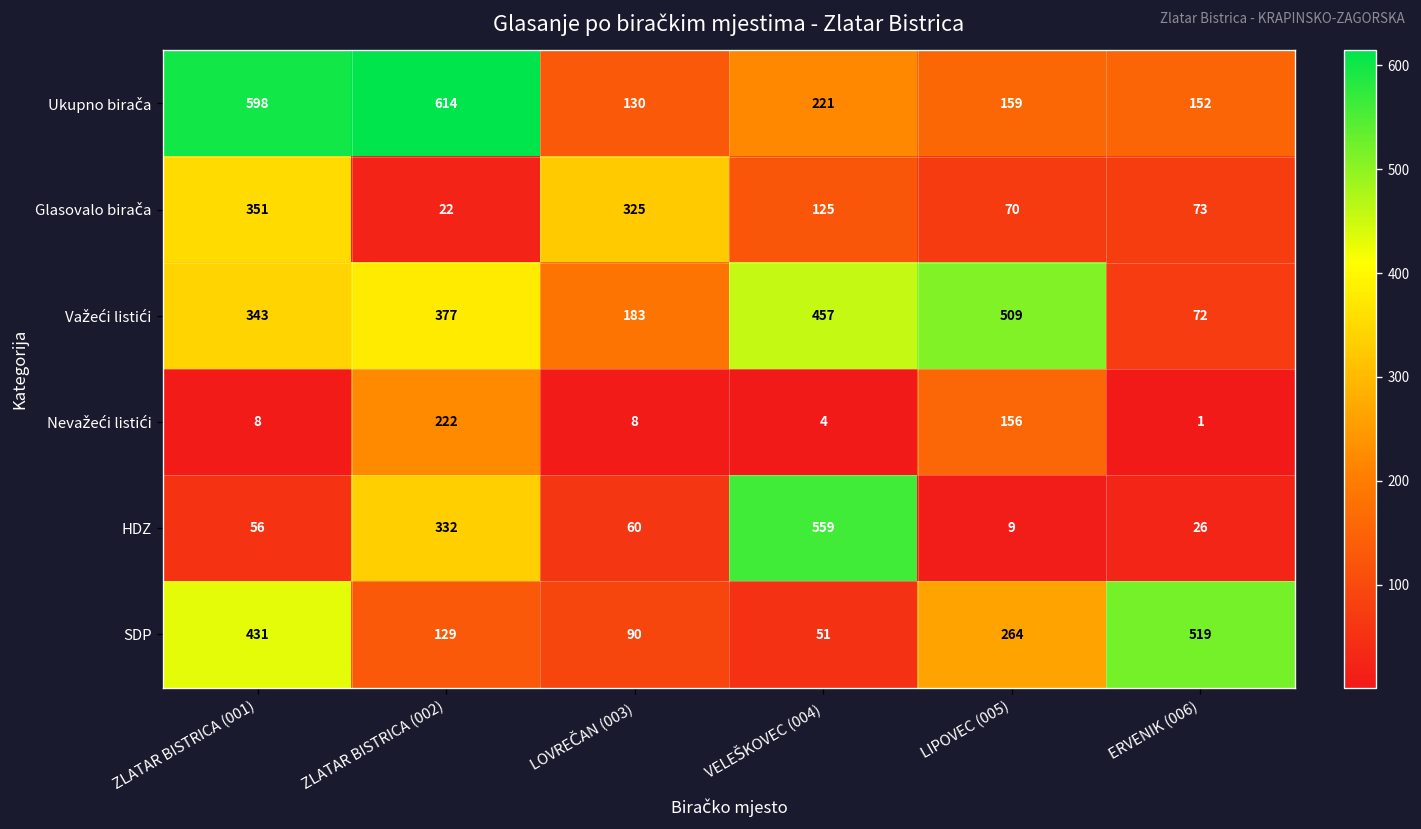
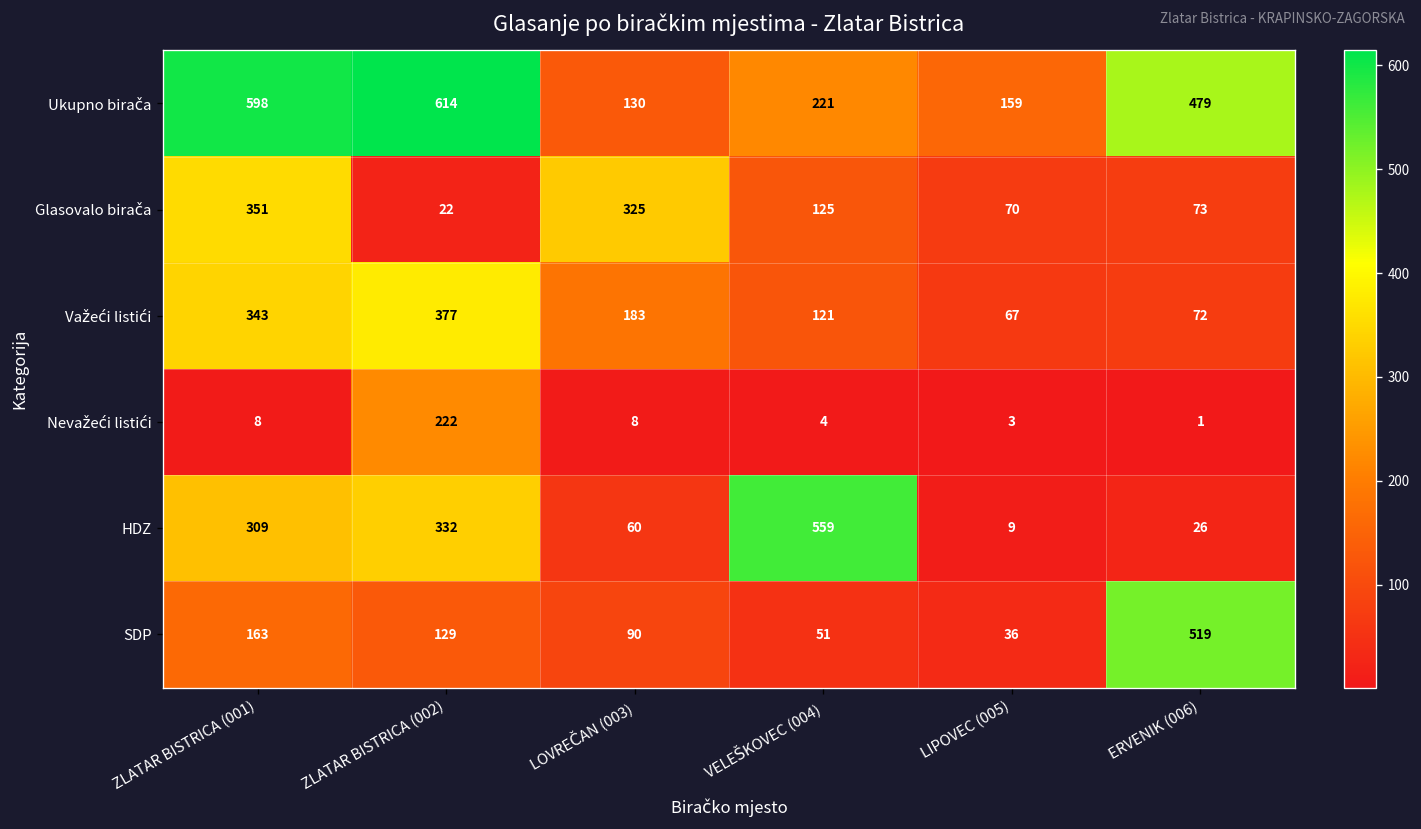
  {
    "Ukupno birača": {
      "ZLATAR BISTRICA (001)": 598,
      "ZLATAR BISTRICA (002)": 614,
      "LOVREČAN (003)": 130,
      "VELEŠKOVEC (004)": 221,
      "LIPOVEC (005)": 159,
-     "ERVENIK (006)": 152
+     "ERVENIK (006)": 479
    },
    "Glasovalo birača": {
      "ZLATAR BISTRICA (001)": 351,
      "ZLATAR BISTRICA (002)": 22,
      "LOVREČAN (003)": 325,
      "VELEŠKOVEC (004)": 125,
      "LIPOVEC (005)": 70,
      "ERVENIK (006)": 73
    },
    "Važeći listići": {
      "ZLATAR BISTRICA (001)": 343,
      "ZLATAR BISTRICA (002)": 377,
      "LOVREČAN (003)": 183,
-     "VELEŠKOVEC (004)": 457,
-     "LIPOVEC (005)": 509,
+     "VELEŠKOVEC (004)": 121,
+     "LIPOVEC (005)": 67,
      "ERVENIK (006)": 72
    },
    "Nevažeći listići": {
      "ZLATAR BISTRICA (001)": 8,
      "ZLATAR BISTRICA (002)": 222,
      "LOVREČAN (003)": 8,
      "VELEŠKOVEC (004)": 4,
-     "LIPOVEC (005)": 156,
+     "LIPOVEC (005)": 3,
      "ERVENIK (006)": 1
    },
    "HDZ": {
-     "ZLATAR BISTRICA (001)": 56,
+     "ZLATAR BISTRICA (001)": 309,
      "ZLATAR BISTRICA (002)": 332,
      "LOVREČAN (003)": 60,
      "VELEŠKOVEC (004)": 559,
      "LIPOVEC (005)": 9,
      "ERVENIK (006)": 26
    },
    "SDP": {
-     "ZLATAR BISTRICA (001)": 431,
+     "ZLATAR BISTRICA (001)": 163,
      "ZLATAR BISTRICA (002)": 129,
      "LOVREČAN (003)": 90,
      "VELEŠKOVEC (004)": 51,
-     "LIPOVEC (005)": 264,
+     "LIPOVEC (005)": 36,
      "ERVENIK (006)": 519
    }
  }
